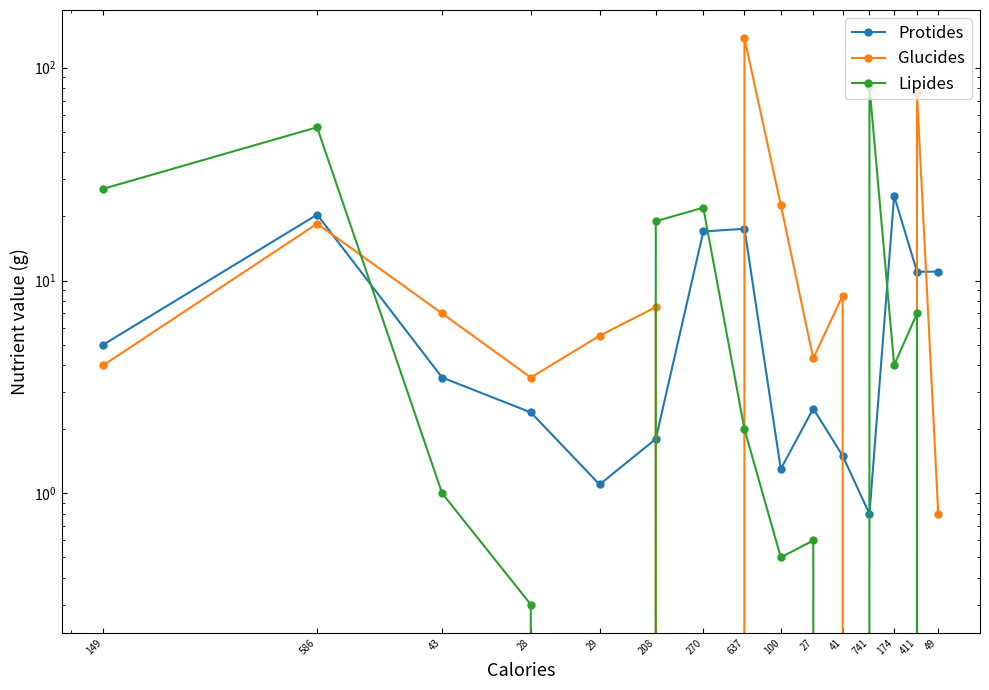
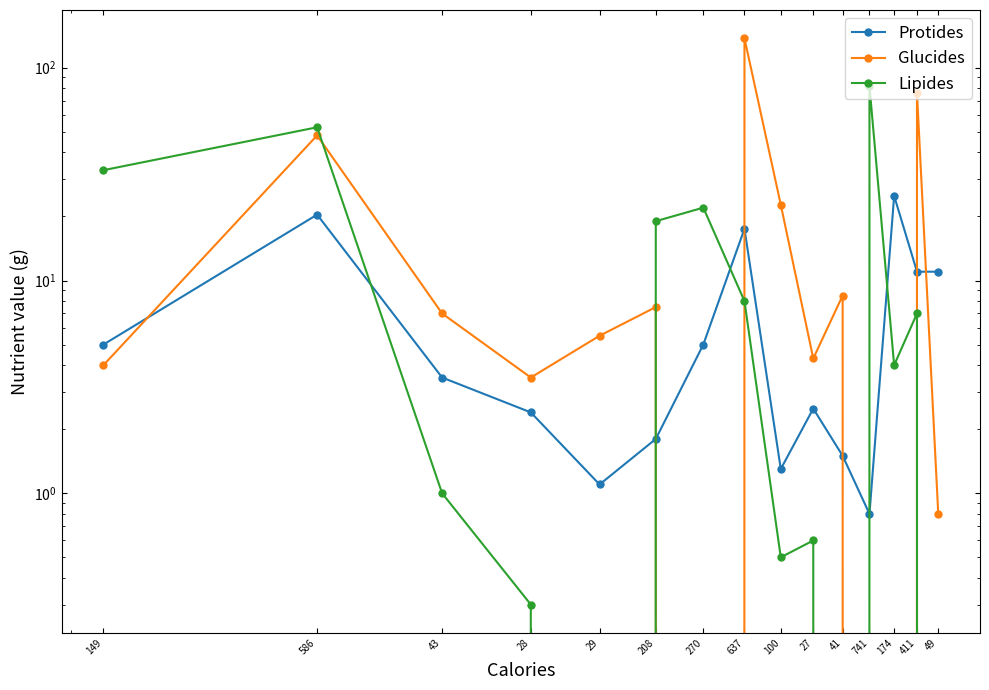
  {
    "Protides": {
      "149": 5,
      "586": 20,
      "43": 3.5,
      "28": 2.4,
      "29": 1.1,
      "208": 1.8,
-     "270": 17,
+     "270": 5,
      "637": 18,
      "100": 1.3,
      "27": 2.5,
      "41": 1.5,
      "741": 0.80,
      "174": 25,
      "411": 11,
      "49": 11
    },
    "Glucides": {
      "149": 4,
-     "586": 19,
+     "586": 48,
      "43": 7,
      "28": 3.5,
      "29": 5.5,
      "208": 7.5,
      "637": 140,
      "100": 23,
      "27": 4.3,
      "41": 8.5,
      "49": 0.80
    },
    "Lipides": {
-     "149": 27,
+     "149": 33,
      "586": 53,
      "43": 1,
      "28": 0.30,
      "208": 19,
      "270": 22,
-     "637": 2,
+     "637": 8,
      "100": 0.50,
      "27": 0.60,
      "174": 4,
      "411": 7
    }
  }
